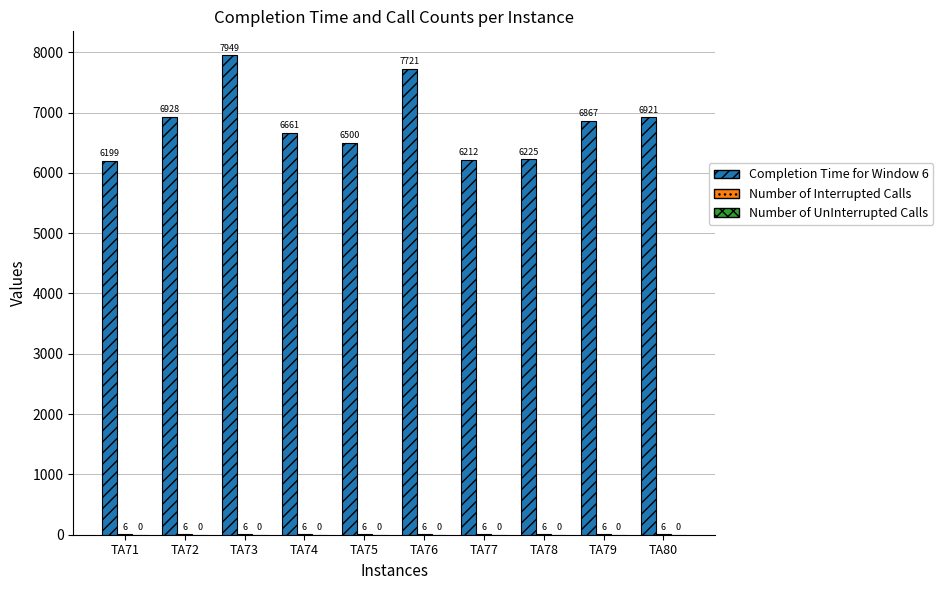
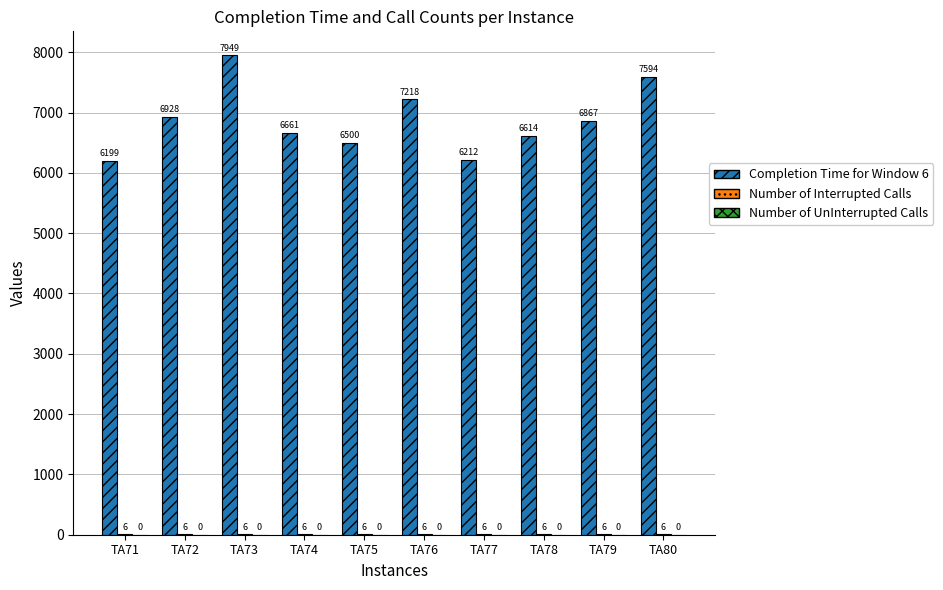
  {
    "Completion Time for Window 6": {
      "TA71": 6199,
      "TA72": 6928,
      "TA73": 7949,
      "TA74": 6661,
      "TA75": 6500,
-     "TA76": 7721,
+     "TA76": 7218,
      "TA77": 6212,
-     "TA78": 6225,
+     "TA78": 6614,
      "TA79": 6867,
-     "TA80": 6921
+     "TA80": 7594
    },
    "Number of Interrupted Calls": {
      "TA71": 6,
      "TA72": 6,
      "TA73": 6,
      "TA74": 6,
      "TA75": 6,
      "TA76": 6,
      "TA77": 6,
      "TA78": 6,
      "TA79": 6,
      "TA80": 6
    },
    "Number of UnInterrupted Calls": {
      "TA71": 0,
      "TA72": 0,
      "TA73": 0,
      "TA74": 0,
      "TA75": 0,
      "TA76": 0,
      "TA77": 0,
      "TA78": 0,
      "TA79": 0,
      "TA80": 0
    }
  }
